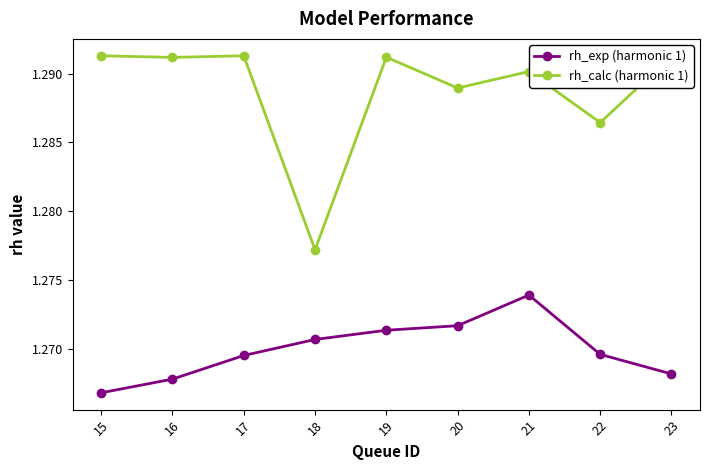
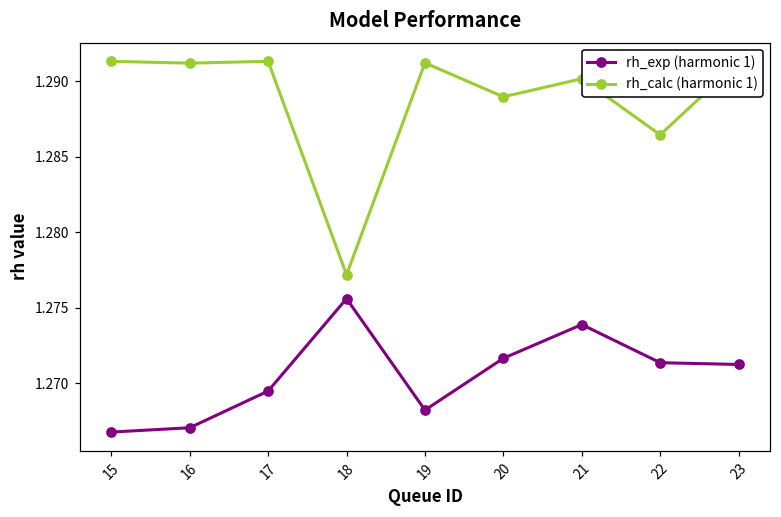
  {
    "rh_exp (harmonic 1)": {
      "15": 1.2668,
-     "16": 1.2678,
+     "16": 1.2671,
      "17": 1.2695,
-     "18": 1.2707,
-     "19": 1.2713,
+     "18": 1.2756,
+     "19": 1.2682,
      "20": 1.2717,
      "21": 1.2739,
-     "22": 1.2696,
-     "23": 1.2682
+     "22": 1.2714,
+     "23": 1.2713
    },
    "rh_calc (harmonic 1)": {
      "15": 1.2913,
      "16": 1.2912,
      "17": 1.2913,
      "18": 1.2772,
      "19": 1.2912,
      "20": 1.2890,
      "21": 1.2902,
      "22": 1.2865
    }
  }
